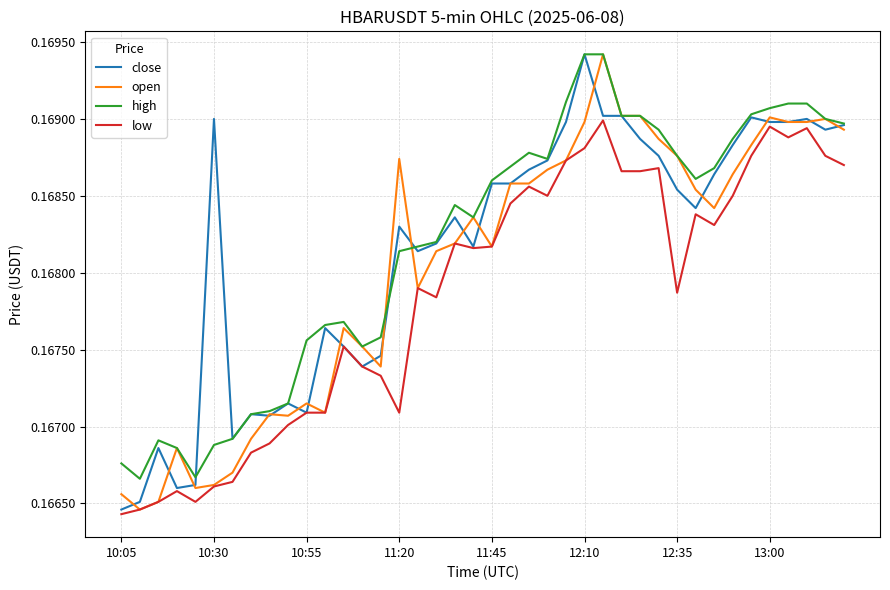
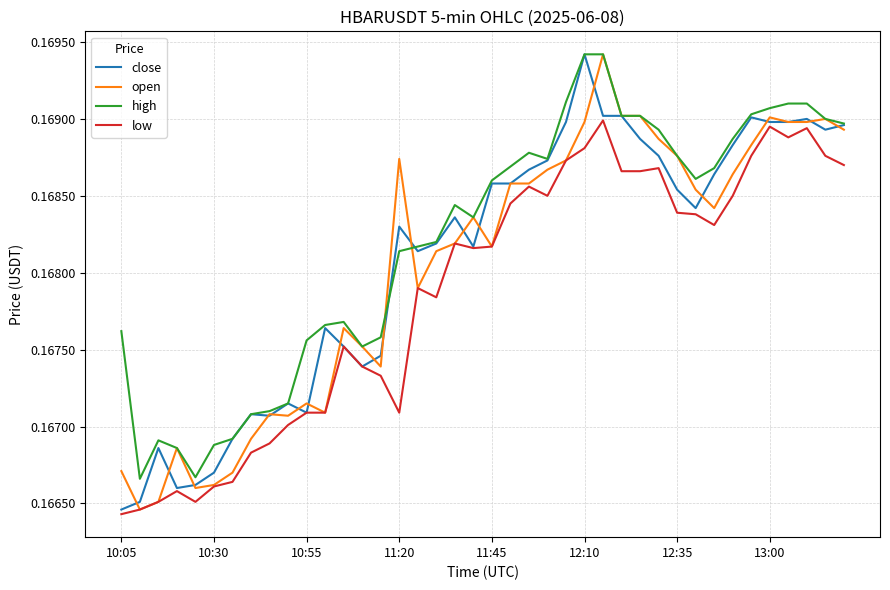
  {
    "close": {
      "10:05": 0.16646,
-     "10:30": 0.1690,
+     "10:30": 0.1667,
      "11:20": 0.1683,
      "11:45": 0.16858,
      "12:35": 0.16854,
      "13:00": 0.16898
    },
    "open": {
-     "10:05": 0.16656,
+     "10:05": 0.16671,
      "10:55": 0.16715,
      "11:20": 0.16874,
      "12:10": 0.16898,
      "13:00": 0.16901
    },
    "high": {
-     "10:05": 0.16676,
+     "10:05": 0.16762,
      "10:30": 0.16688,
      "10:55": 0.16756,
      "11:20": 0.16814,
      "11:45": 0.16860,
      "13:00": 0.16907
    },
    "low": {
      "10:05": 0.16643,
      "11:20": 0.16709,
      "12:10": 0.16881,
-     "12:35": 0.16787,
+     "12:35": 0.16839,
      "13:00": 0.16895
    }
  }
